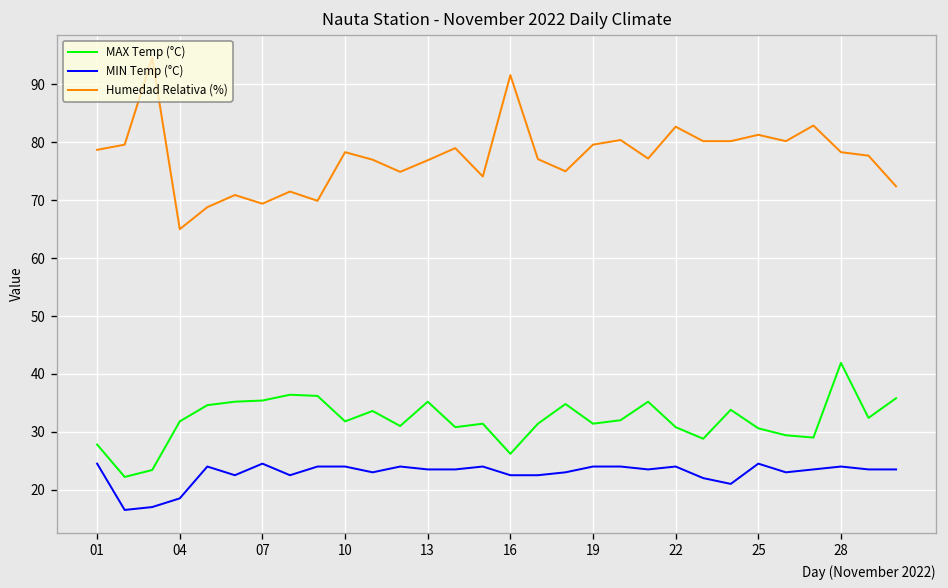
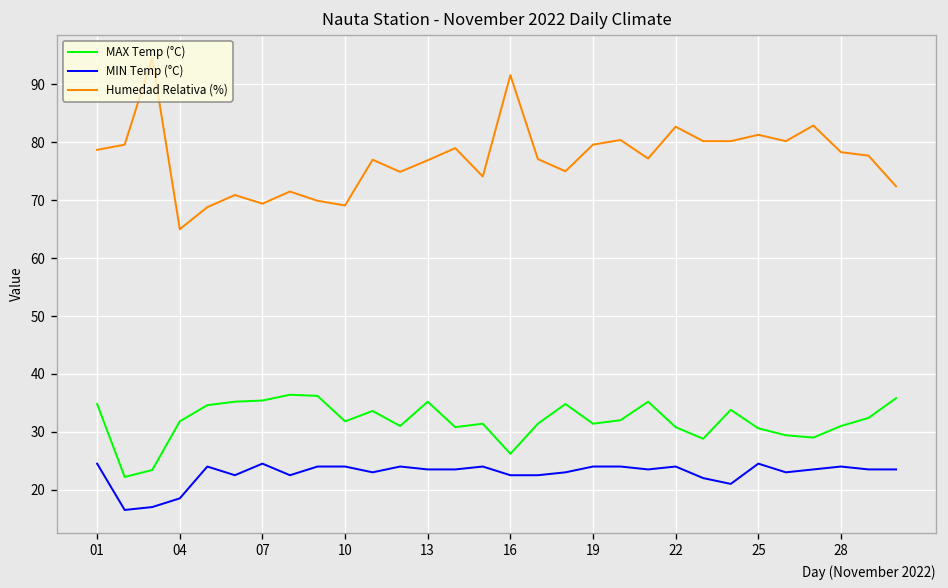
  {
    "MAX Temp (°C)": {
-     "01": 28,
+     "01": 35,
      "04": 32,
      "07": 35,
      "10": 32,
      "13": 35,
      "16": 26,
      "19": 31,
      "22": 31,
      "25": 31,
-     "28": 42
+     "28": 31
    },
    "MIN Temp (°C)": {
      "01": 25,
      "04": 19,
      "07": 25,
      "10": 24,
      "13": 24,
      "16": 23,
      "19": 24,
      "22": 24,
      "25": 25,
      "28": 24
    },
    "Humedad Relativa (%)": {
      "01": 79,
      "04": 65,
      "07": 69,
-     "10": 78,
+     "10": 69,
      "13": 77,
      "16": 92,
      "19": 80,
      "22": 83,
      "25": 81,
      "28": 78
    }
  }
